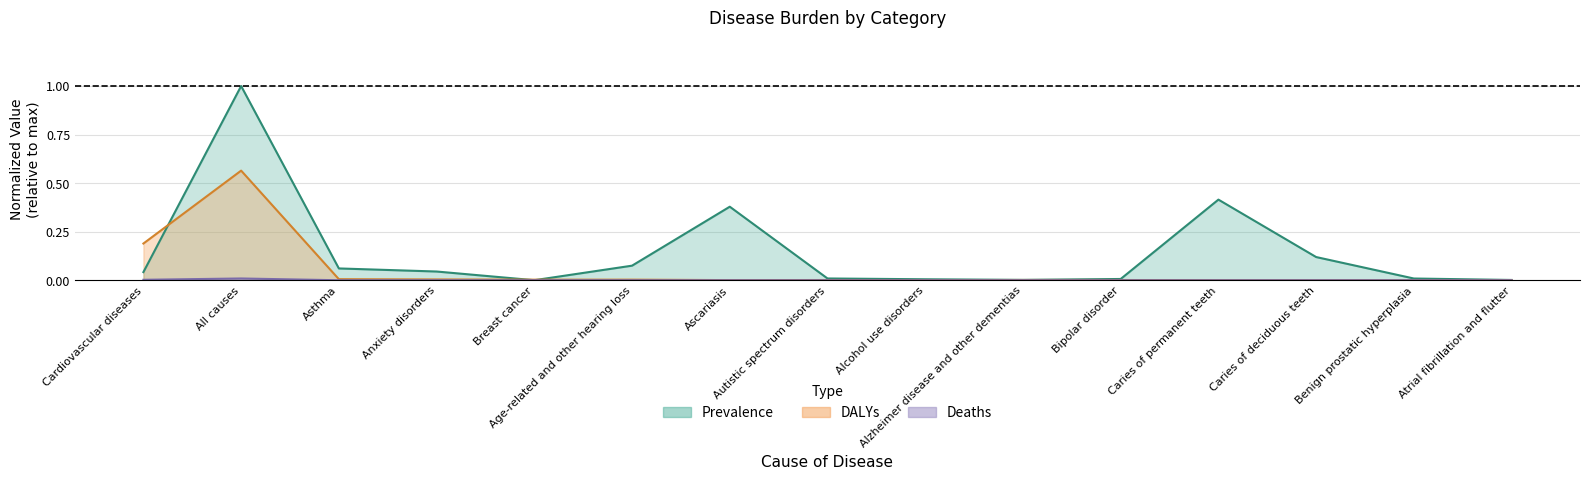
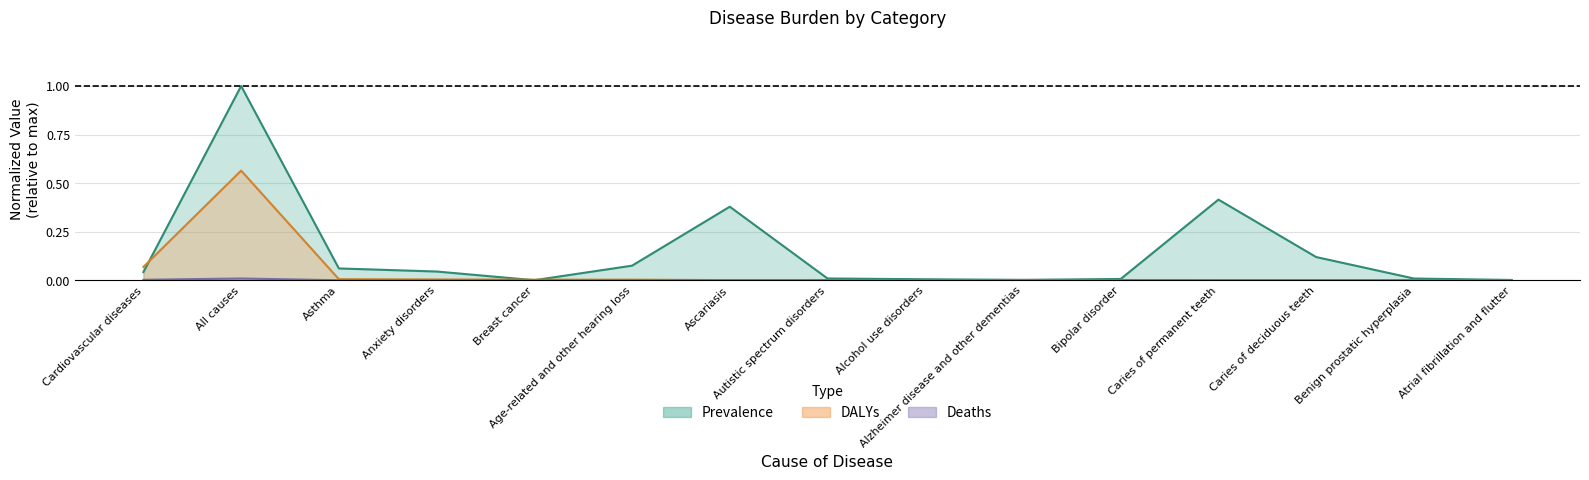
  {
    "DALYs": {
-     "Cardiovascular diseases": 0.19,
+     "Cardiovascular diseases": 0.07,
      "All causes": 0.56
    }
  }
